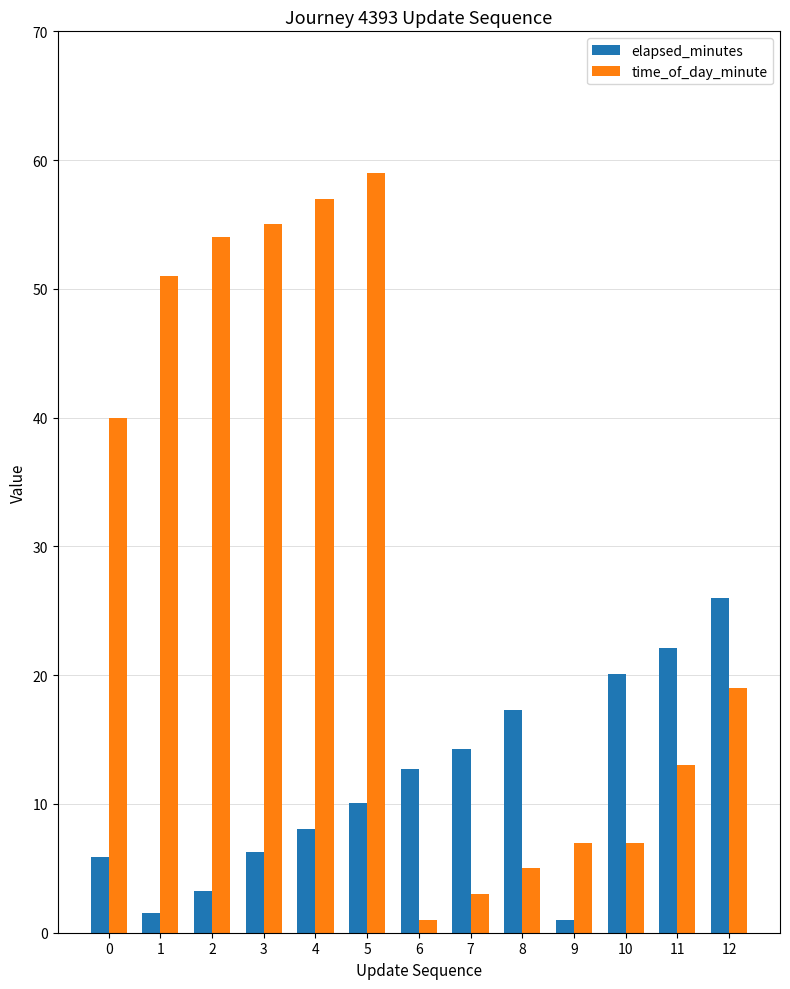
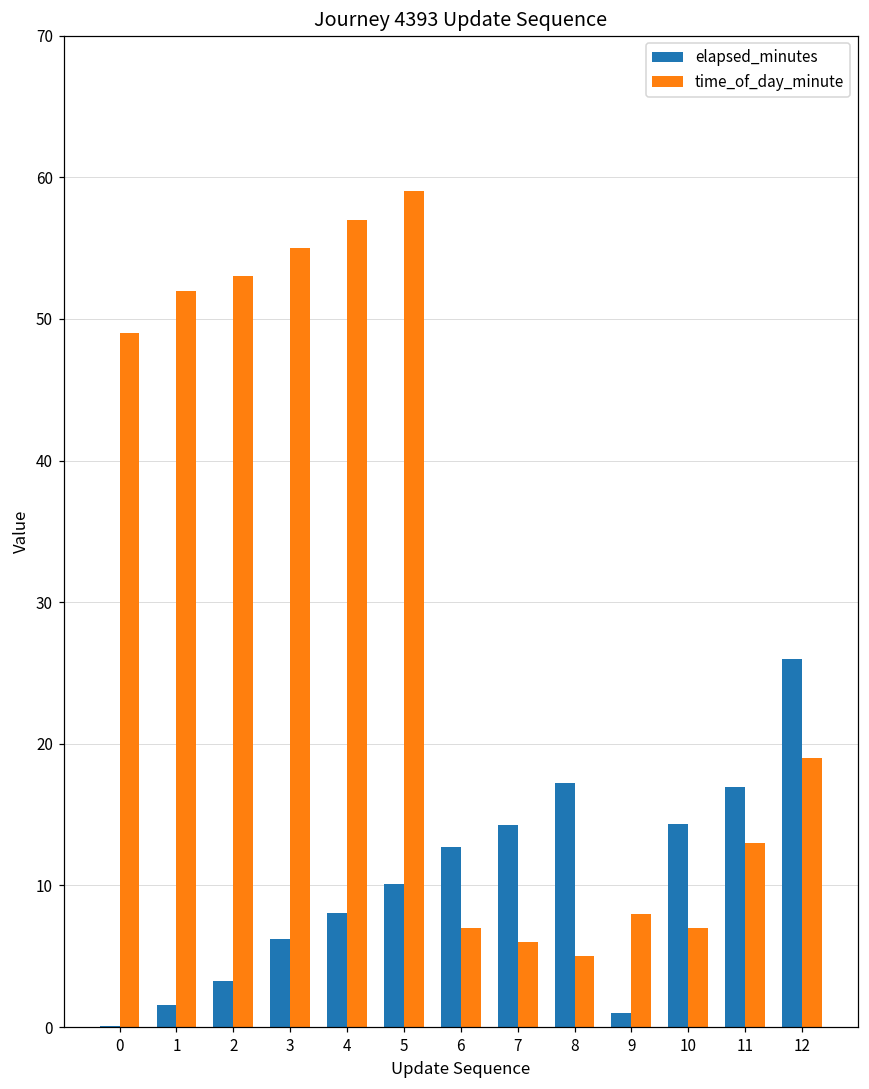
  {
    "elapsed_minutes": {
-     "0": 5.9,
+     "0": 0.1,
      "1": 1.6,
      "2": 3.3,
      "3": 6.2,
      "4": 8.1,
      "5": 10.1,
      "6": 12.7,
      "7": 14.3,
      "8": 17.3,
      "9": 1.0,
-     "10": 20.1,
-     "11": 22.1,
+     "10": 14.4,
+     "11": 17.0,
      "12": 26.0
    },
    "time_of_day_minute": {
-     "0": 40,
-     "1": 51,
-     "2": 54,
+     "0": 49,
+     "1": 52,
+     "2": 53,
      "3": 55,
      "4": 57,
      "5": 59,
-     "6": 1,
-     "7": 3,
+     "6": 7,
+     "7": 6,
      "8": 5,
-     "9": 7,
+     "9": 8,
      "10": 7,
      "11": 13,
      "12": 19
    }
  }
